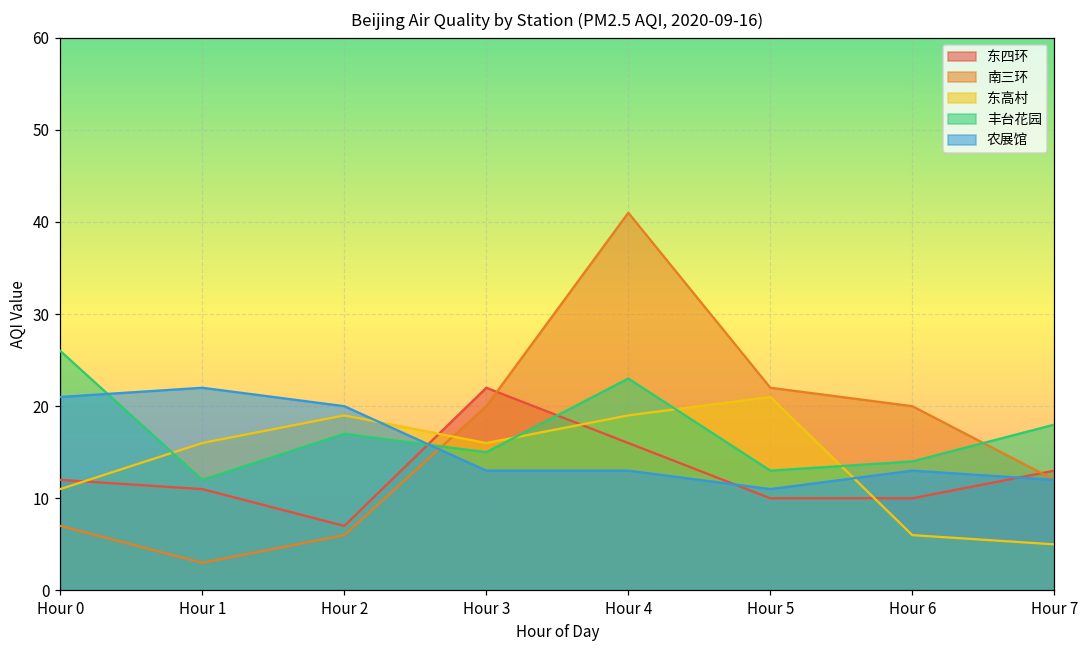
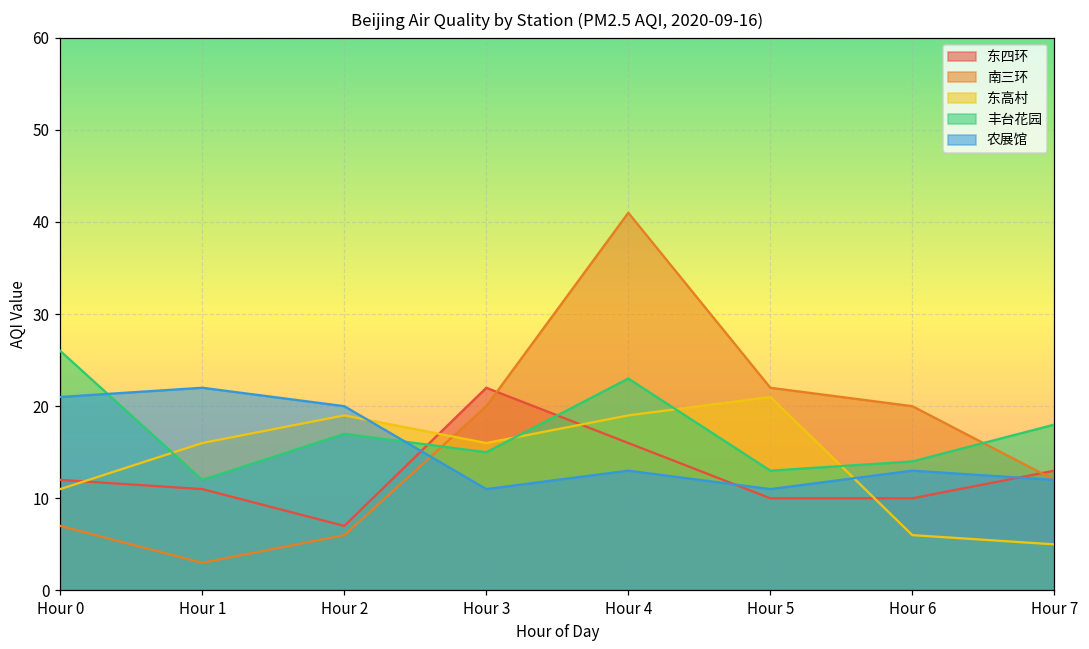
  {
    "东高村": {
      "Hour 0": 11,
      "Hour 1": 16,
      "Hour 2": 19,
      "Hour 3": 16,
      "Hour 4": 19,
      "Hour 5": 21,
      "Hour 6": 6,
      "Hour 7": 5
    },
    "丰台花园": {
      "Hour 0": 26,
      "Hour 1": 12,
      "Hour 2": 17,
      "Hour 3": 15,
      "Hour 4": 23,
      "Hour 5": 13,
      "Hour 6": 14,
      "Hour 7": 18
    },
    "农展馆": {
      "Hour 0": 21,
      "Hour 1": 22,
      "Hour 2": 20,
-     "Hour 3": 13,
+     "Hour 3": 11,
      "Hour 4": 13,
      "Hour 5": 11,
      "Hour 6": 13
    }
  }
